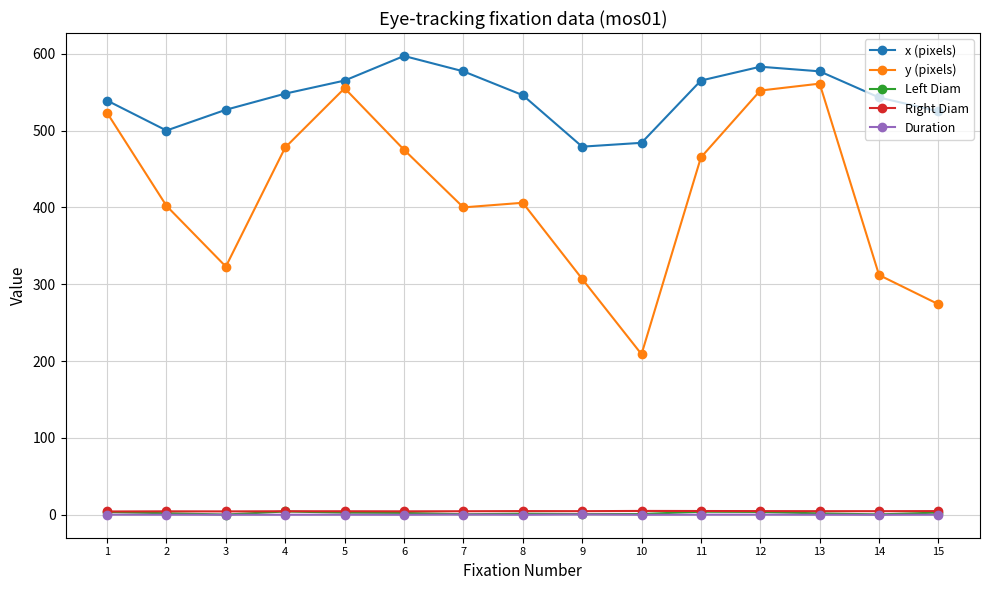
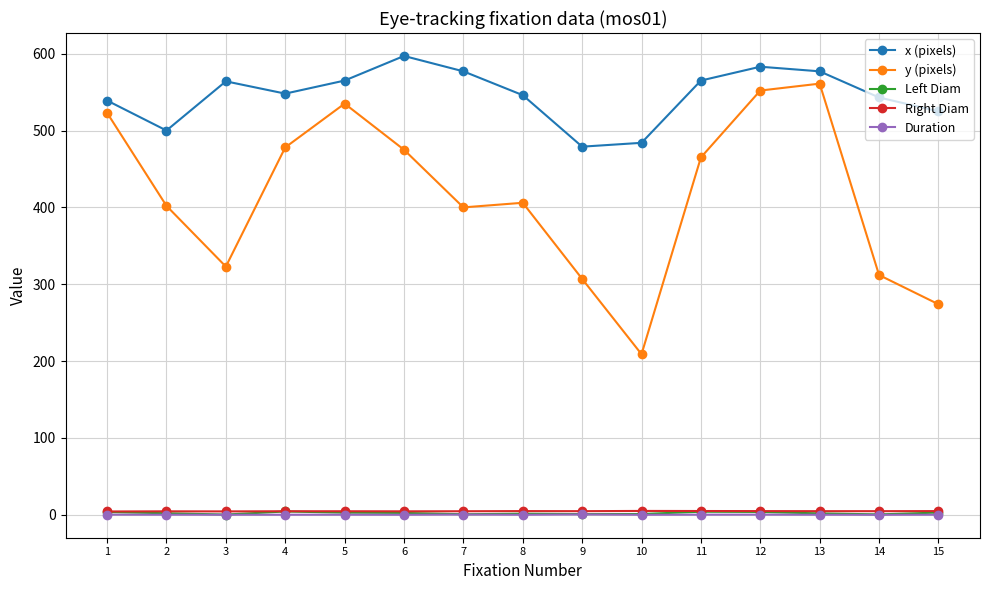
  {
    "x (pixels)": {
      "1": 540,
      "2": 500,
-     "3": 530,
+     "3": 560,
      "4": 550,
      "5": 570,
      "6": 600,
      "7": 580,
      "8": 550,
      "9": 480,
      "10": 480,
      "11": 570,
      "12": 580,
      "13": 580
    },
    "y (pixels)": {
      "1": 520,
      "2": 400,
      "3": 320,
      "4": 480,
-     "5": 560,
+     "5": 540,
      "6": 480,
      "7": 400,
      "8": 410,
      "9": 310,
      "10": 210,
      "11": 470,
      "12": 550,
      "13": 560,
      "14": 310,
      "15": 270
    },
    "Right Diam": {
      "3": 0,
      "7": 0,
      "8": 0,
      "9": 0,
      "10": 10,
      "14": 0
    },
    "Duration": {
      "1": 0,
      "4": 0,
      "11": 0,
      "12": 0
    }
  }
